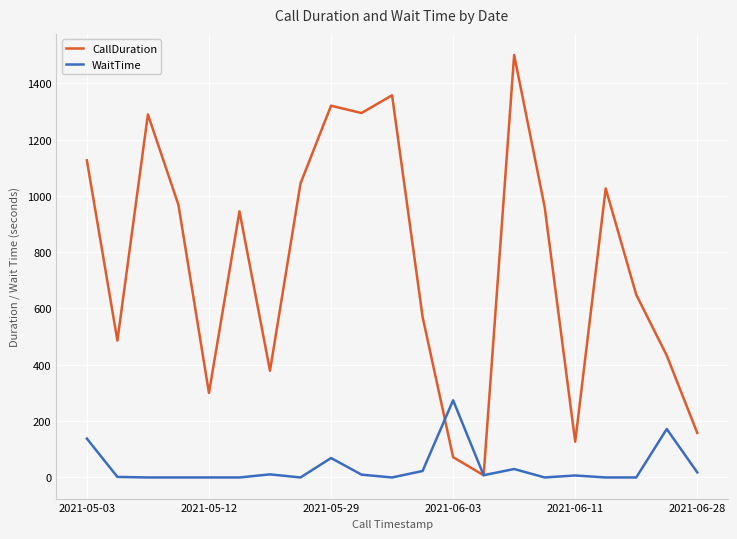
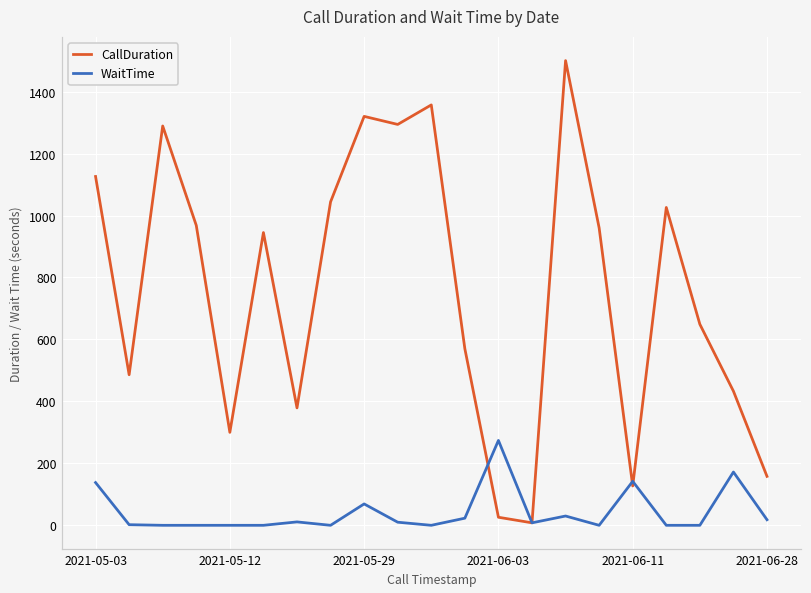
  {
    "CallDuration": {
      "2021-05-03": 1130,
-     "2021-06-03": 70,
+     "2021-06-03": 30,
      "2021-06-11": 130
    },
    "WaitTime": {
      "2021-05-03": 140,
      "2021-06-03": 270,
-     "2021-06-11": 10
+     "2021-06-11": 140
    }
  }
